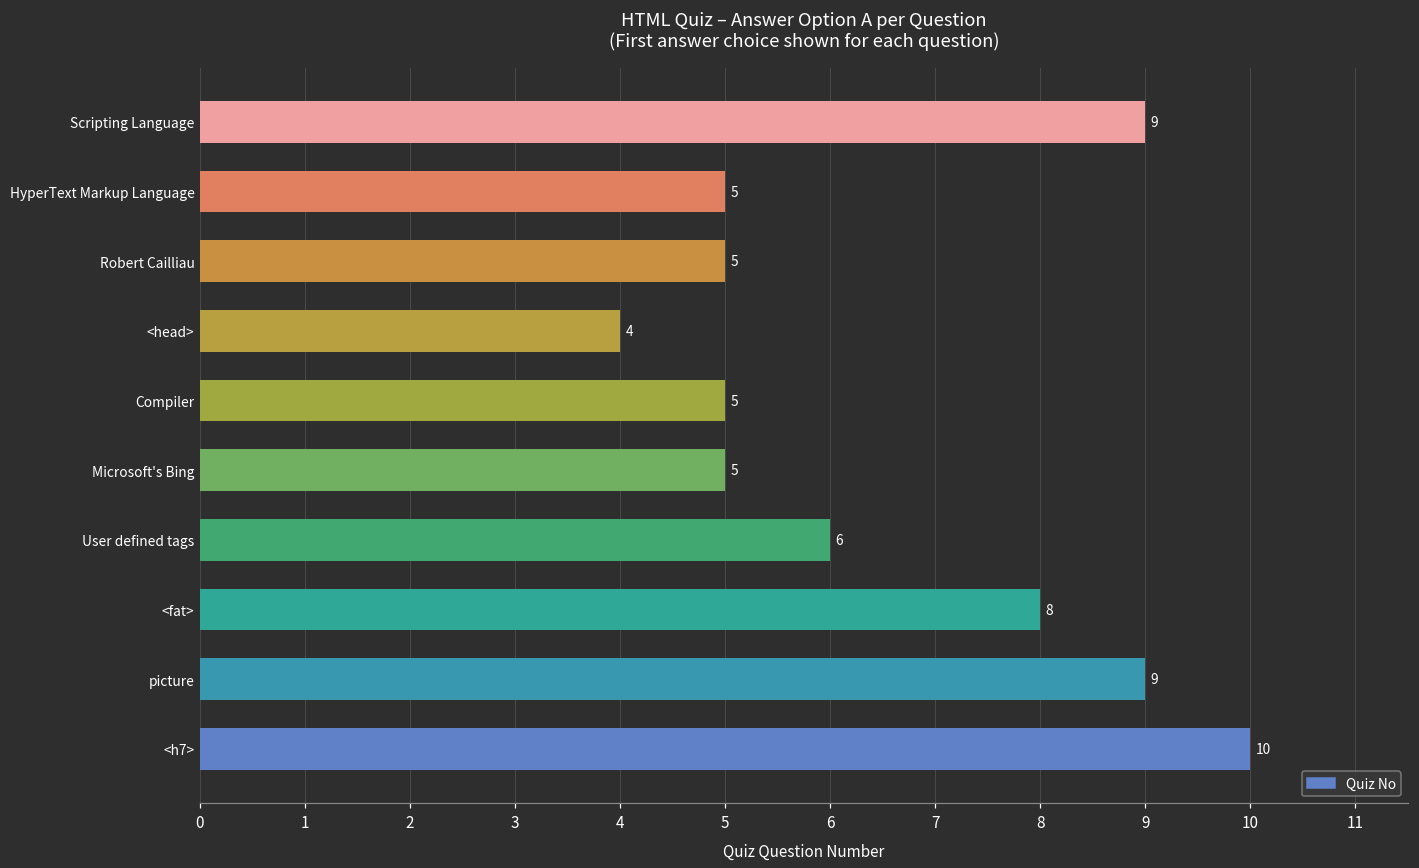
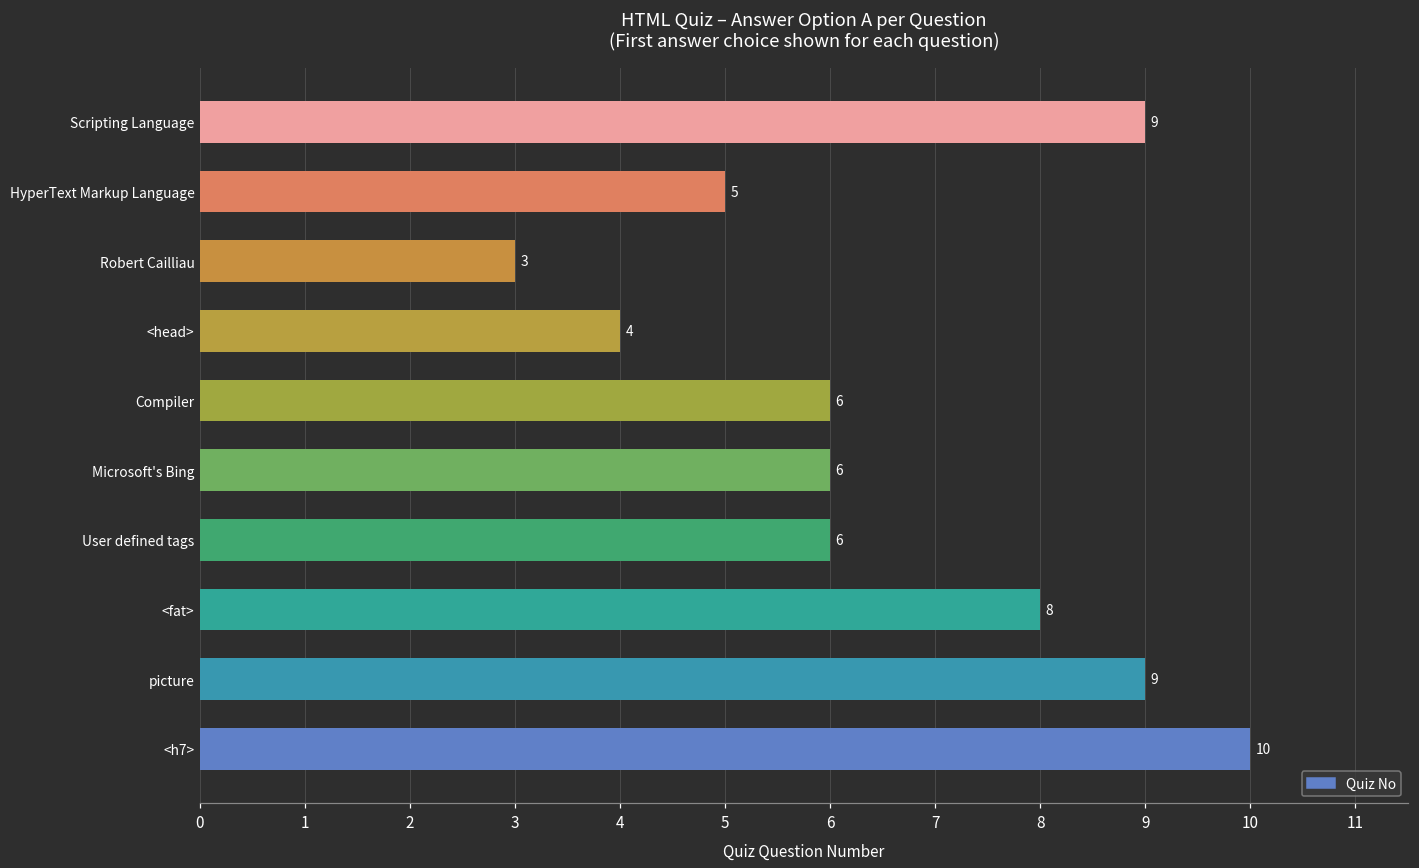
  {
    "Scripting Language": 9,
    "HyperText Markup Language": 5,
-   "Robert Cailliau": 5,
+   "Robert Cailliau": 3,
    "<head>": 4,
-   "Compiler": 5,
-   "Microsoft's Bing": 5,
+   "Compiler": 6,
+   "Microsoft's Bing": 6,
    "User defined tags": 6,
    "<fat>": 8,
    "picture": 9,
    "<h7>": 10
  }
